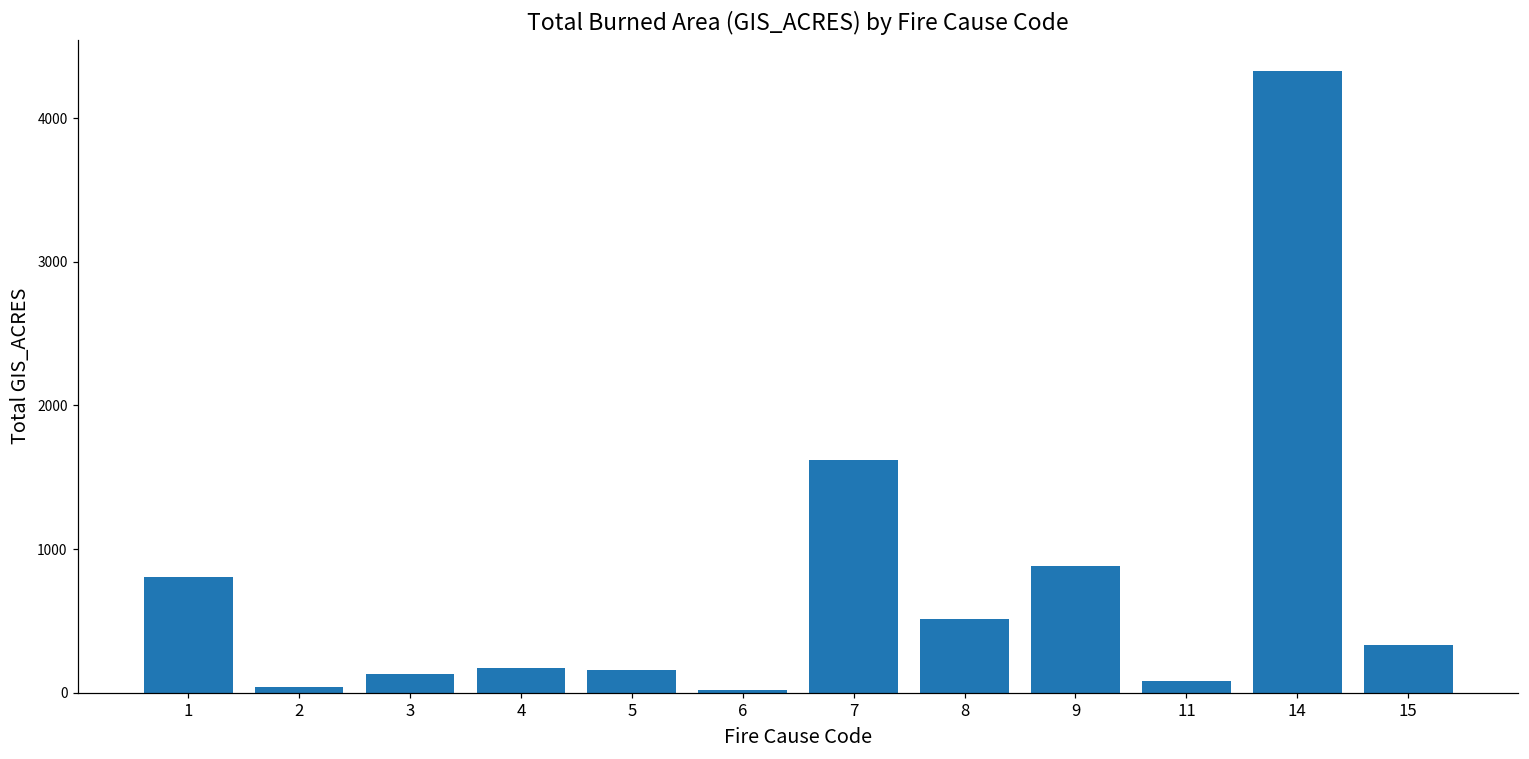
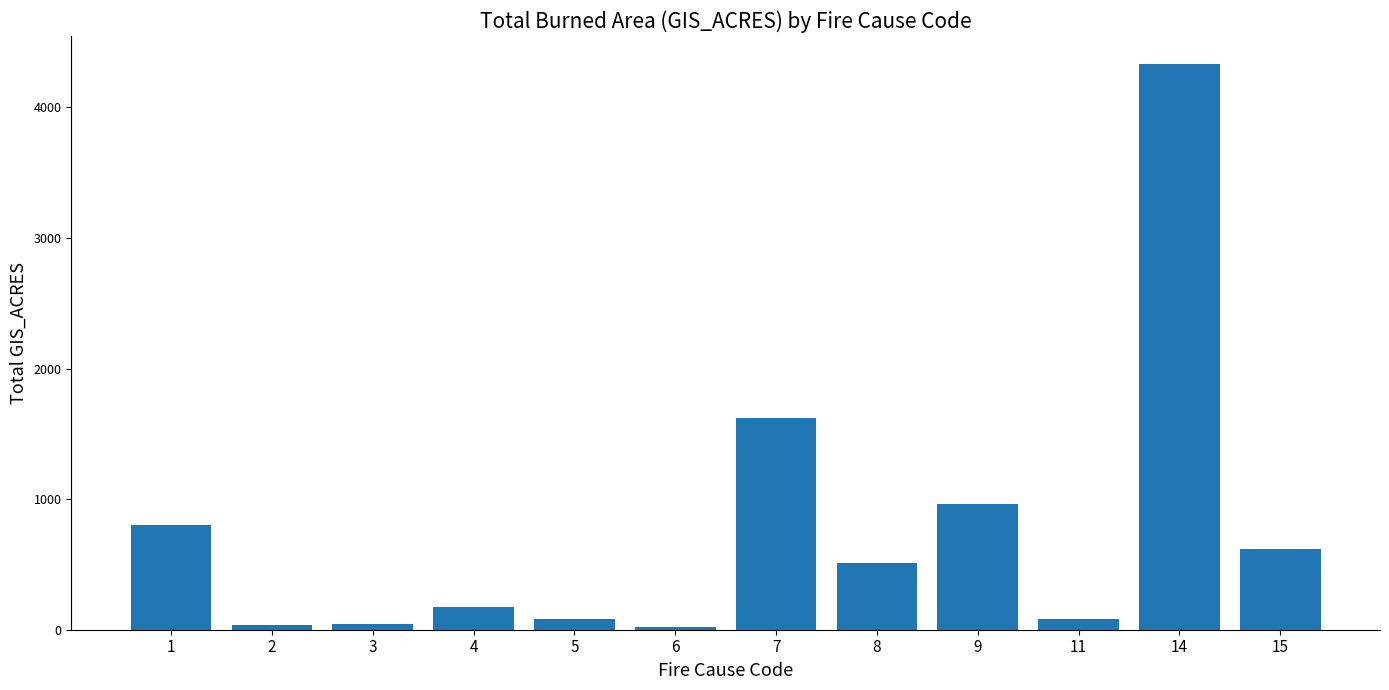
  {
    "1": 800,
    "2": 40,
-   "3": 130,
+   "3": 40,
    "4": 180,
-   "5": 160,
+   "5": 90,
    "6": 20,
    "7": 1620,
    "8": 510,
-   "9": 880,
+   "9": 960,
    "11": 80,
    "14": 4330,
-   "15": 330
+   "15": 620
  }
